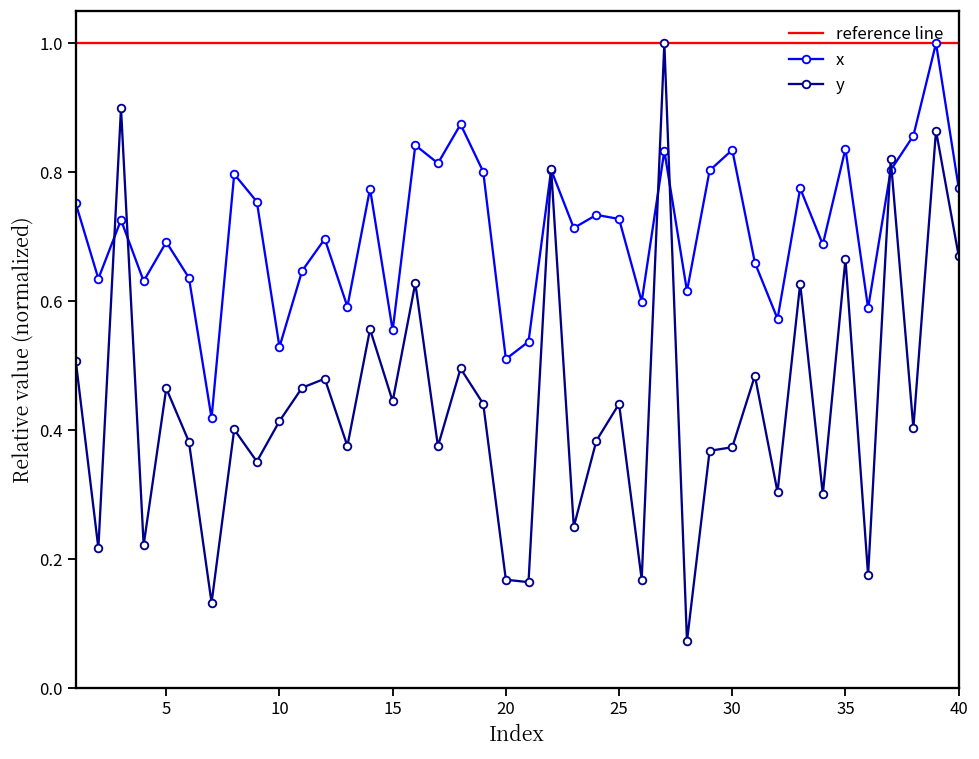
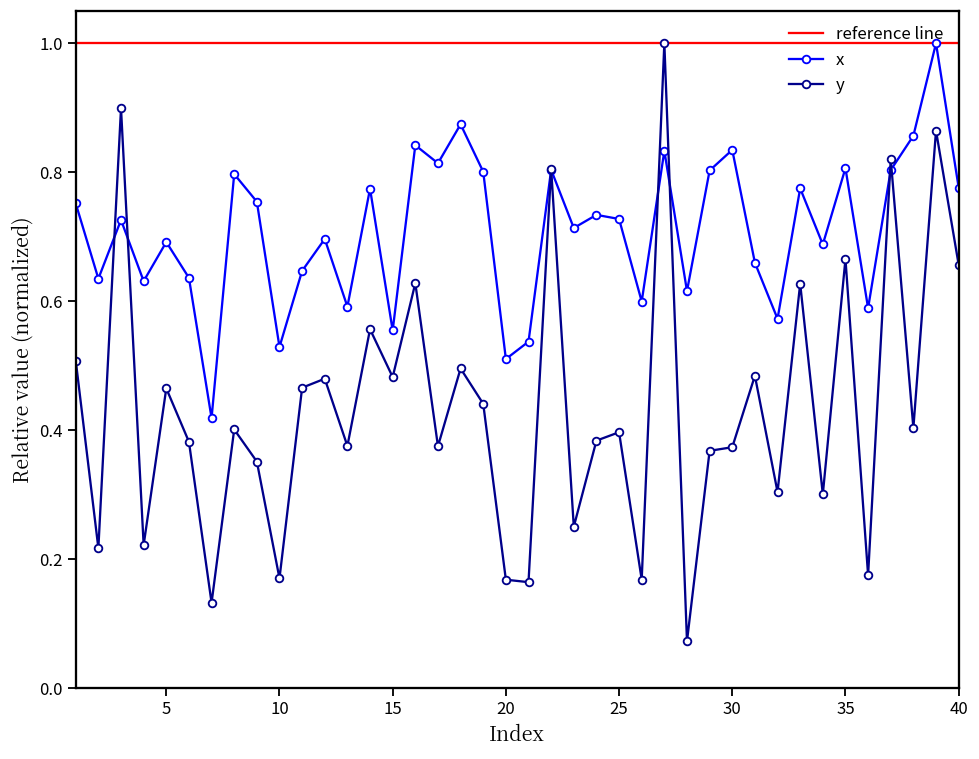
  {
    "x": {
      "5": 0.69,
      "10": 0.53,
      "15": 0.55,
      "20": 0.51,
      "25": 0.73,
      "30": 0.83,
-     "35": 0.84,
+     "35": 0.81,
      "40": 0.78
    },
    "y": {
      "5": 0.46,
-     "10": 0.41,
-     "15": 0.44,
+     "10": 0.17,
+     "15": 0.48,
      "20": 0.17,
-     "25": 0.44,
+     "25": 0.40,
      "30": 0.37,
      "35": 0.67,
-     "40": 0.67
+     "40": 0.66
    }
  }
